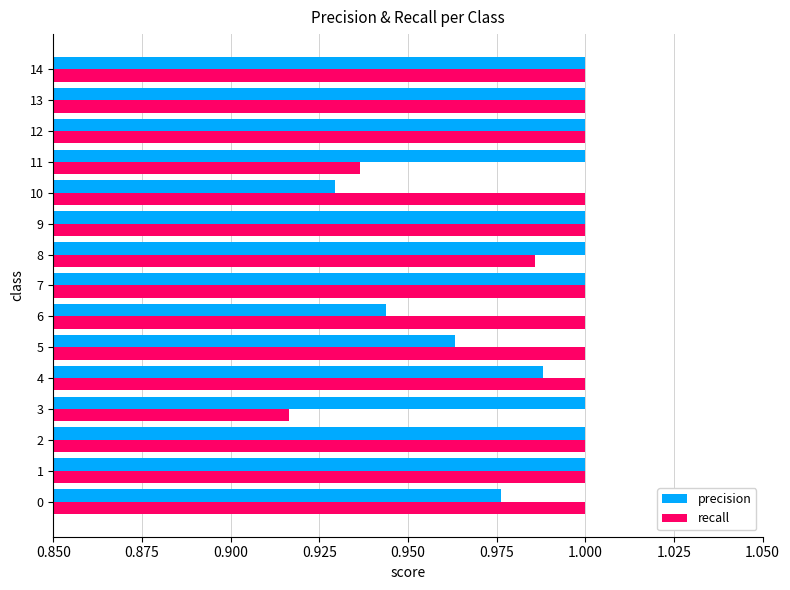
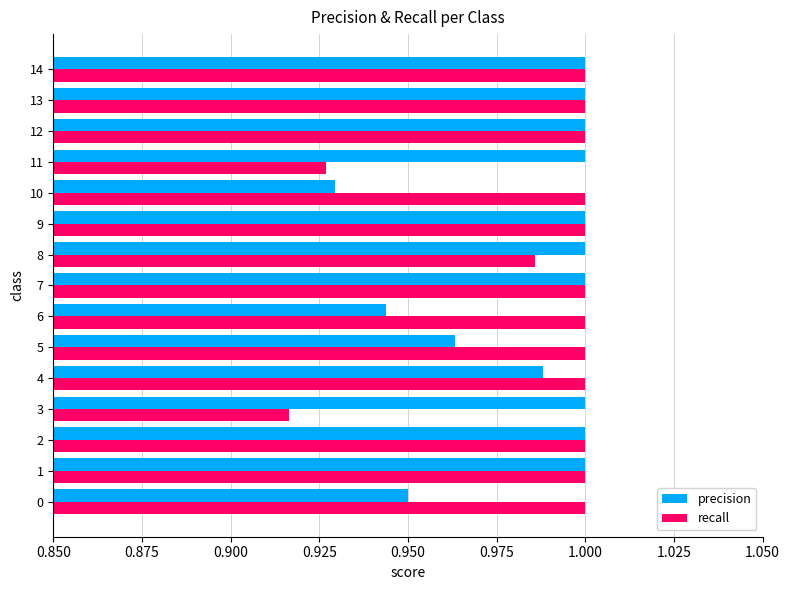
  {
    "precision": {
      "14": 1.000,
      "13": 1.000,
      "12": 1.000,
      "11": 1.000,
      "10": 0.929,
      "9": 1.000,
      "8": 1.000,
      "7": 1.000,
      "6": 0.944,
      "5": 0.963,
      "4": 0.988,
      "3": 1.000,
      "2": 1.000,
      "1": 1.000,
-     "0": 0.976
+     "0": 0.950
    },
    "recall": {
      "14": 1.000,
      "13": 1.000,
      "12": 1.000,
-     "11": 0.936,
+     "11": 0.927,
      "10": 1.000,
      "9": 1.000,
      "8": 0.986,
      "7": 1.000,
      "6": 1.000,
      "5": 1.000,
      "4": 1.000,
      "3": 0.916,
      "2": 1.000,
      "1": 1.000,
      "0": 1.000
    }
  }
